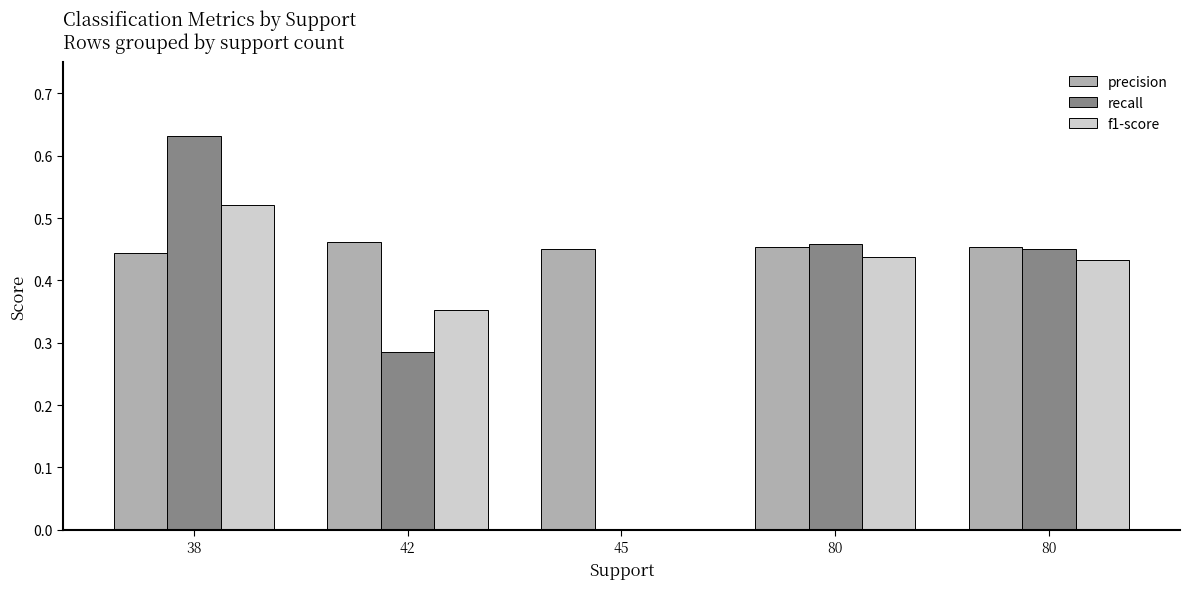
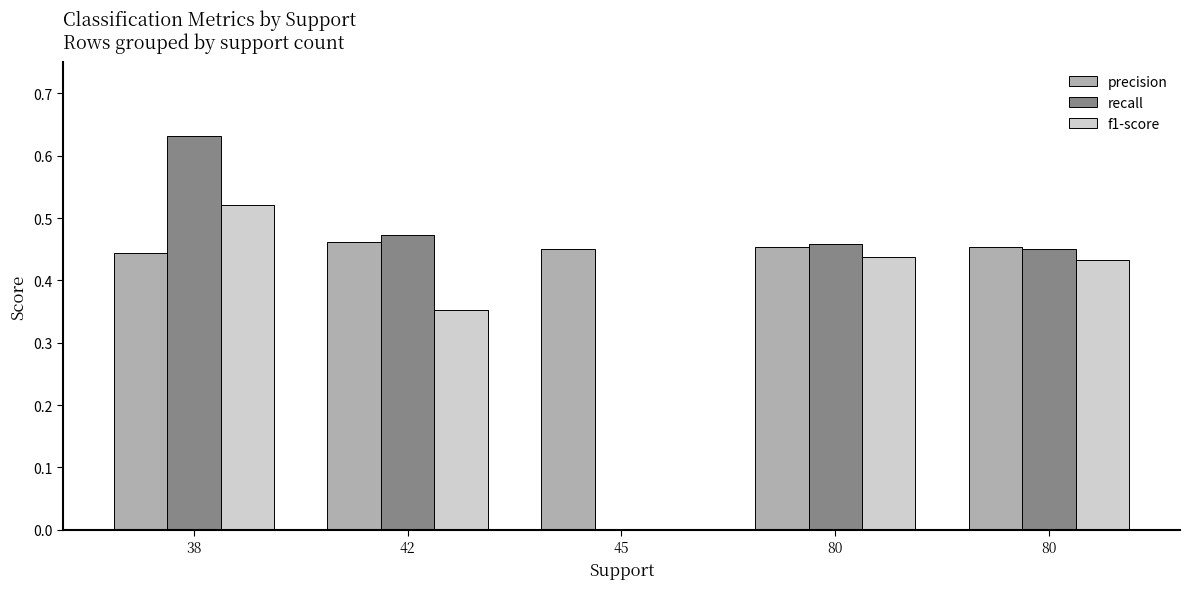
  {
    "recall": {
      "38": 0.63,
-     "42": 0.29
+     "42": 0.47
    }
  }
